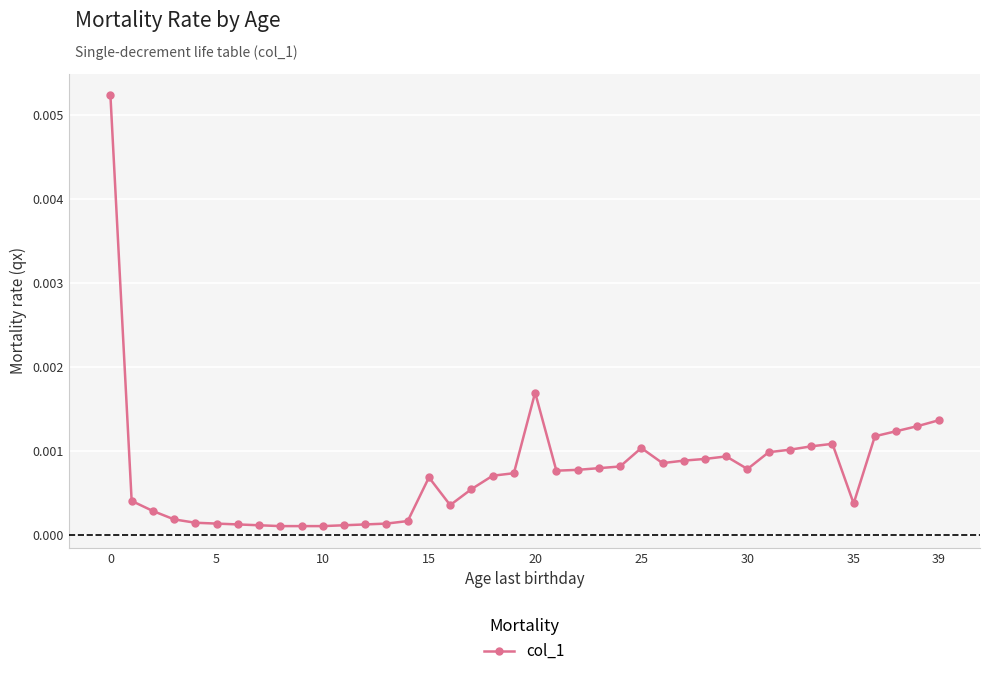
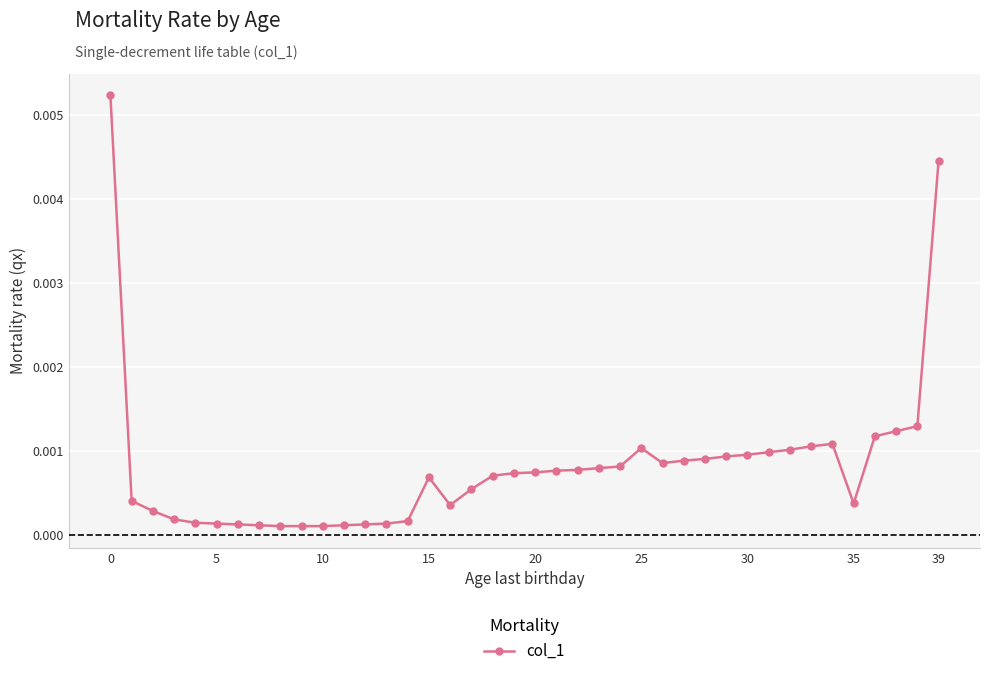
  {
    "0": 0.0052,
    "5": 0.0001,
    "10": 0.0001,
    "15": 0.0007,
-   "20": 0.0017,
+   "20": 0.0007,
    "25": 0.0010,
-   "30": 0.0008,
+   "30": 0.0010,
    "35": 0.0004,
-   "39": 0.0014
+   "39": 0.0045
  }
